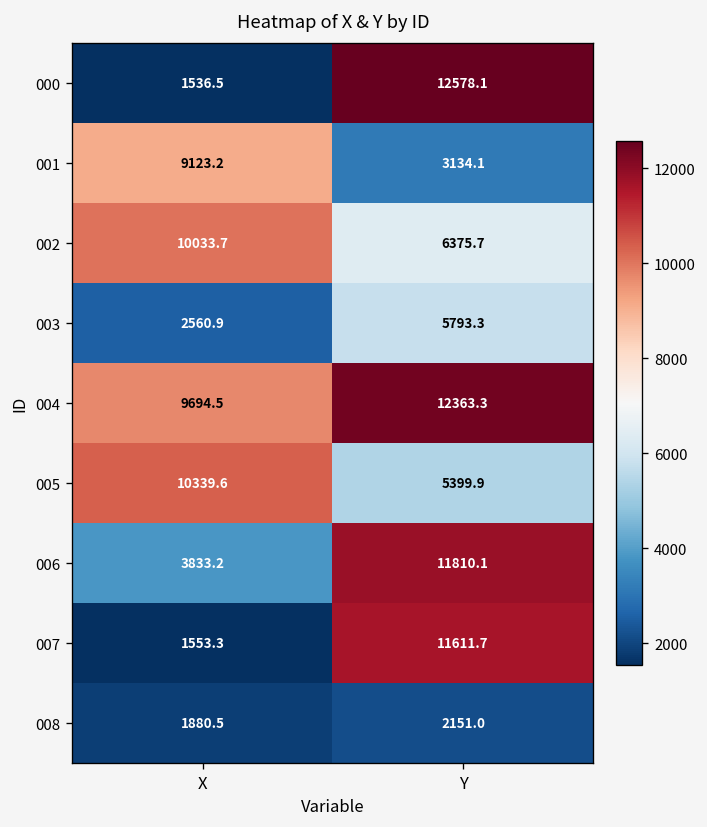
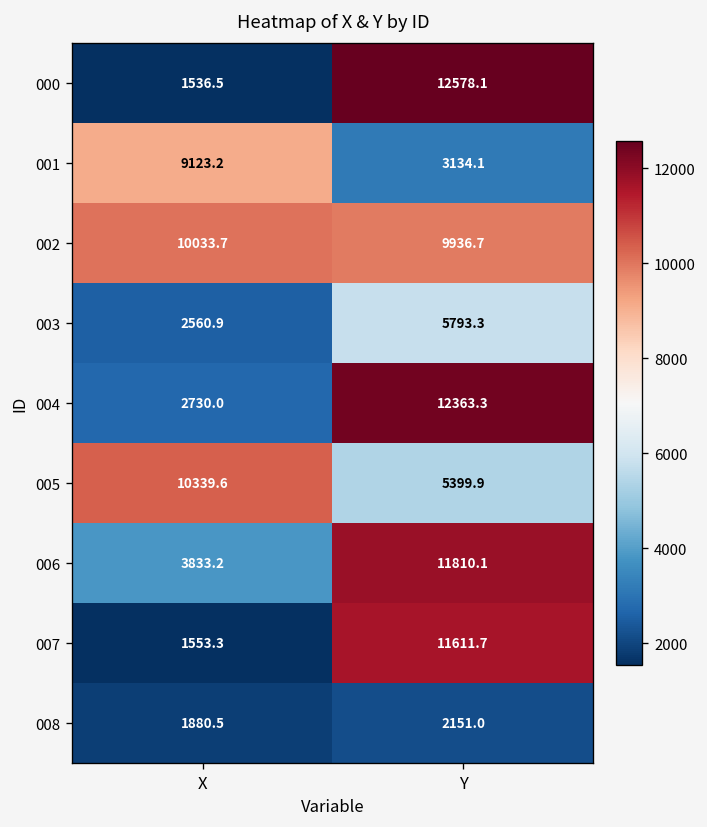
  {
    "000": {
      "X": 1536.5,
      "Y": 12578.1
    },
    "001": {
      "X": 9123.2,
      "Y": 3134.1
    },
    "002": {
      "X": 10033.7,
-     "Y": 6375.7
+     "Y": 9936.7
    },
    "003": {
      "X": 2560.9,
      "Y": 5793.3
    },
    "004": {
-     "X": 9694.5,
+     "X": 2730.0,
      "Y": 12363.3
    },
    "005": {
      "X": 10339.6,
      "Y": 5399.9
    },
    "006": {
      "X": 3833.2,
      "Y": 11810.1
    },
    "007": {
      "X": 1553.3,
      "Y": 11611.7
    },
    "008": {
      "X": 1880.5,
      "Y": 2151.0
    }
  }
